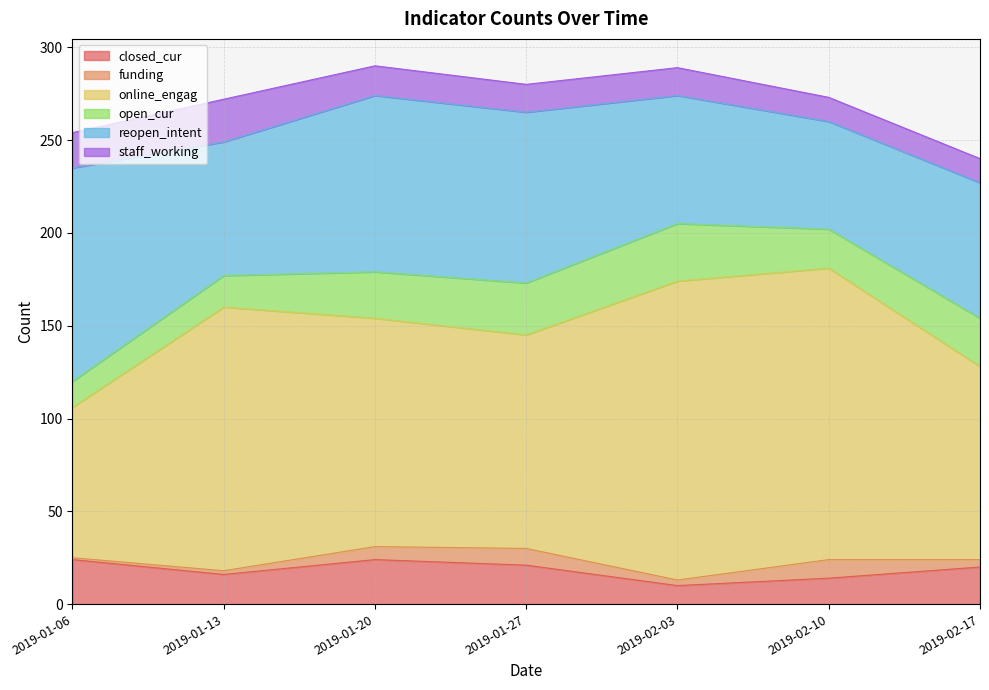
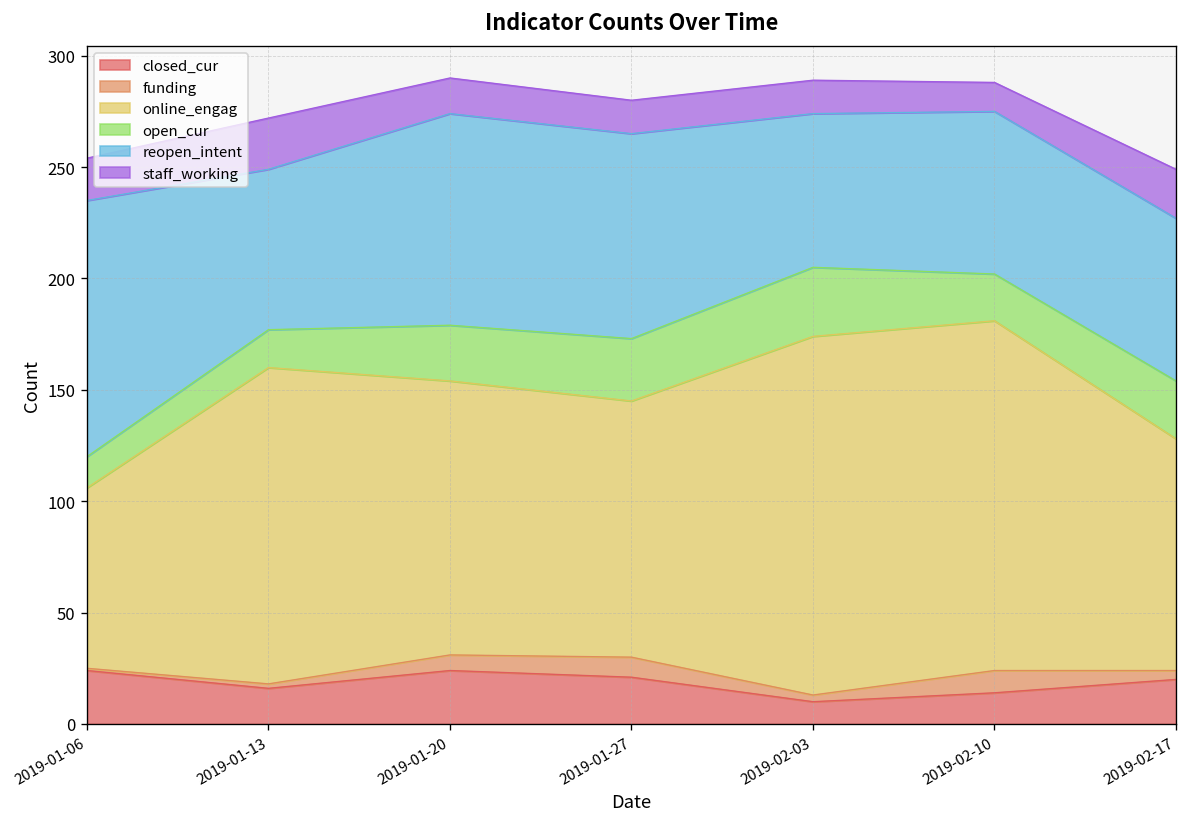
  {
    "online_engag": {
      "2019-01-06": 81,
      "2019-01-13": 142,
      "2019-01-20": 123,
      "2019-01-27": 115,
      "2019-02-03": 161,
      "2019-02-10": 157,
      "2019-02-17": 104
    },
    "open_cur": {
      "2019-01-06": 14,
      "2019-01-13": 17,
      "2019-01-20": 25,
      "2019-01-27": 28,
      "2019-02-03": 31,
      "2019-02-10": 21,
      "2019-02-17": 26
    },
    "reopen_intent": {
      "2019-01-06": 115,
      "2019-01-13": 72,
      "2019-01-20": 95,
      "2019-01-27": 92,
      "2019-02-03": 69,
-     "2019-02-10": 58,
+     "2019-02-10": 73,
      "2019-02-17": 73
    },
    "staff_working": {
      "2019-01-06": 19,
      "2019-01-13": 23,
      "2019-01-20": 16,
      "2019-01-27": 15,
      "2019-02-03": 15,
      "2019-02-10": 13,
-     "2019-02-17": 13
+     "2019-02-17": 22
    }
  }
